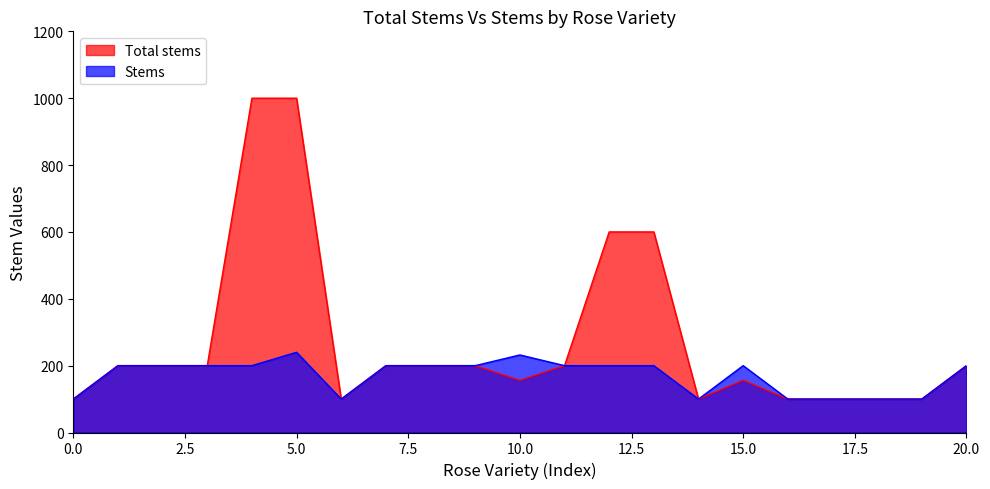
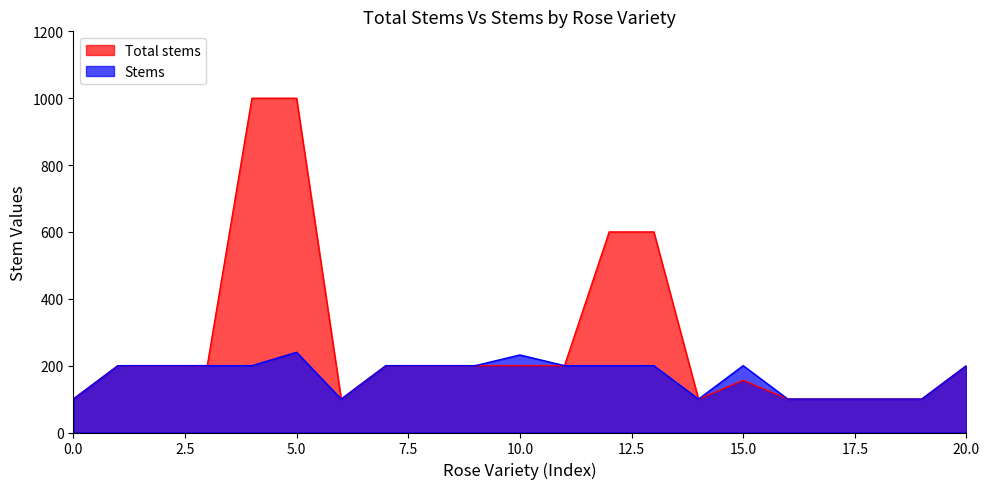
  {
    "Total stems": {
      "5.0": 1000,
-     "10.0": 160,
+     "10.0": 200,
      "15.0": 160
    },
    "Stems": {
      "5.0": 240,
      "10.0": 230,
      "15.0": 200
    }
  }
